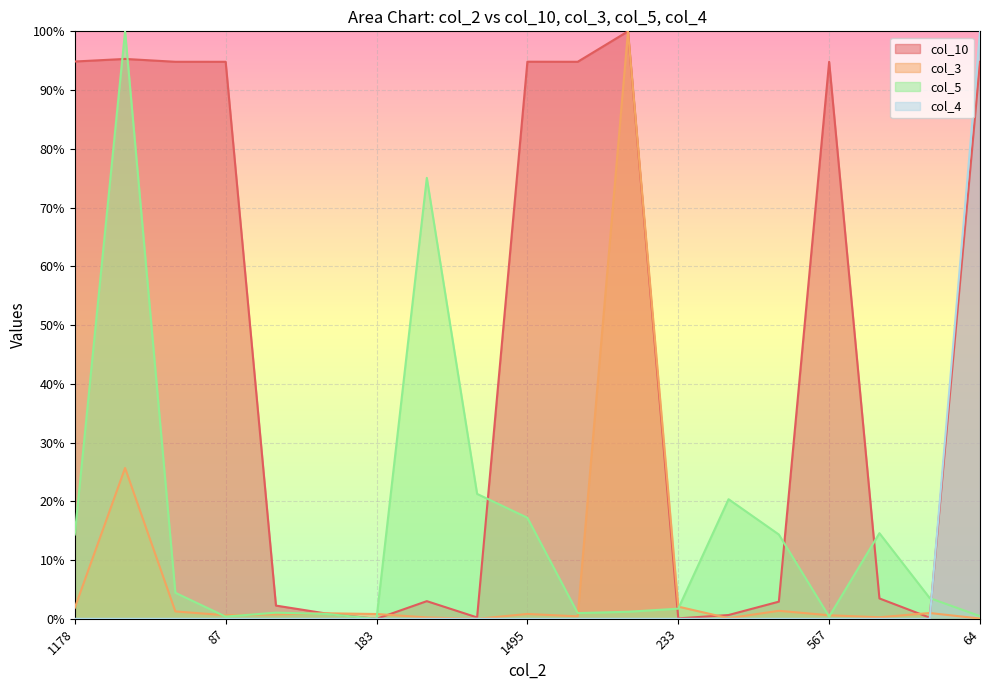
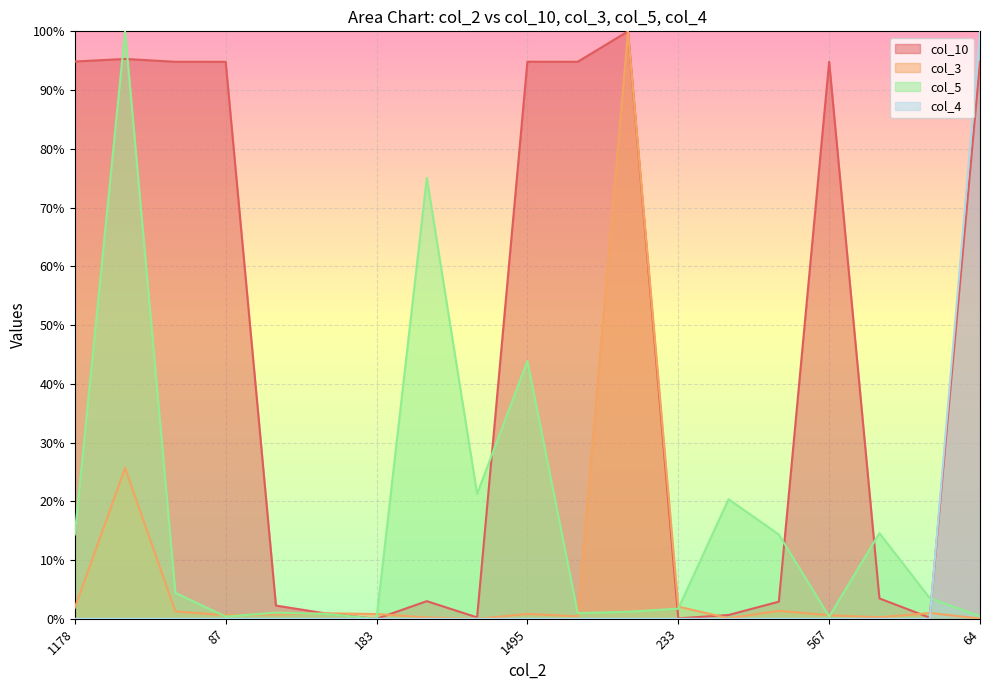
  {
    "col_5": {
      "1178": "14%",
-     "1495": "17%"
+     "1495": "44%"
    },
    "col_4": {
      "1178": "0%",
      "1495": "0%",
      "64": "100%"
    }
  }
